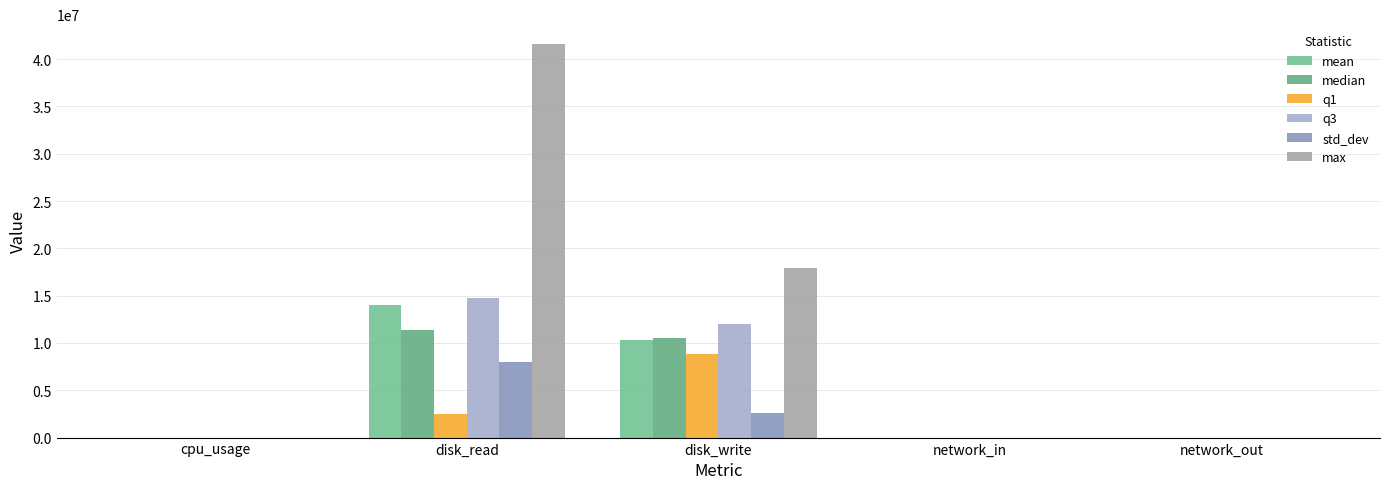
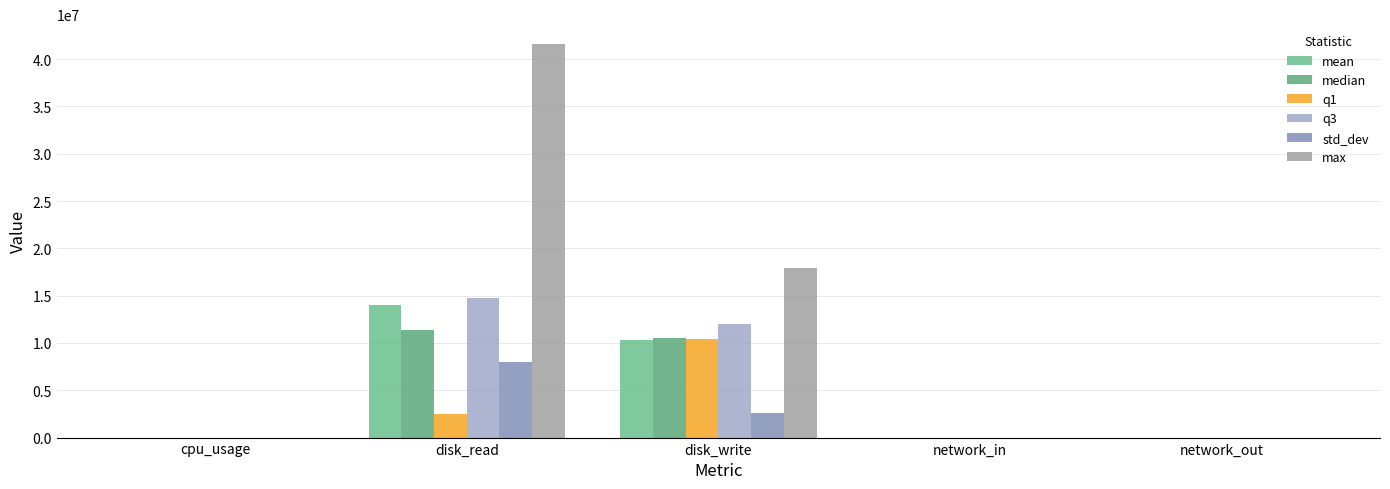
  {
    "q1": {
      "disk_read": 2000000,
-     "disk_write": 9000000,
+     "disk_write": 10000000,
      "network_in": 0,
      "network_out": 0
    }
  }
